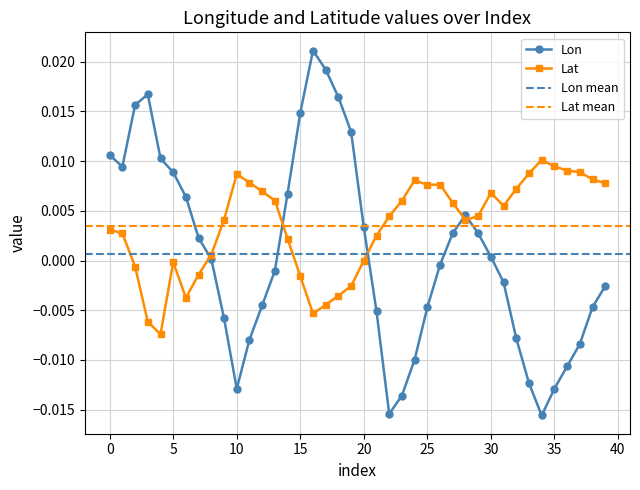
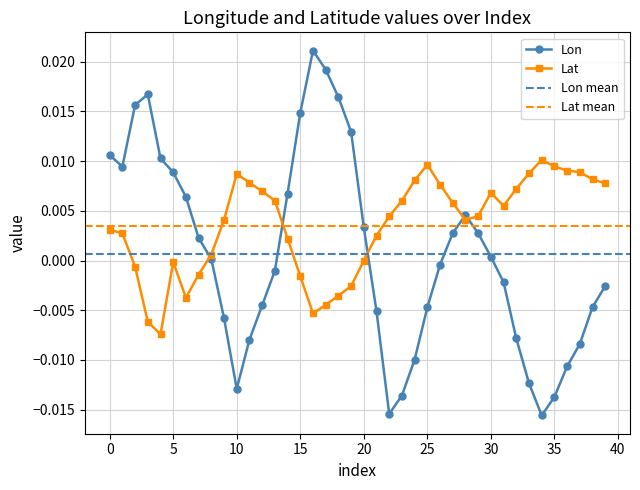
  {
    "Lon": {
      "0": 0.011,
      "5": 0.009,
      "10": -0.013,
      "15": 0.015,
      "20": 0.003,
      "25": -0.005,
      "30": 0.000,
-     "35": -0.013
+     "35": -0.014
    },
    "Lat": {
      "0": 0.003,
      "5": 0.000,
      "10": 0.009,
      "15": -0.002,
      "20": 0.000,
-     "25": 0.008,
+     "25": 0.010,
      "30": 0.007,
      "35": 0.009
    }
  }
